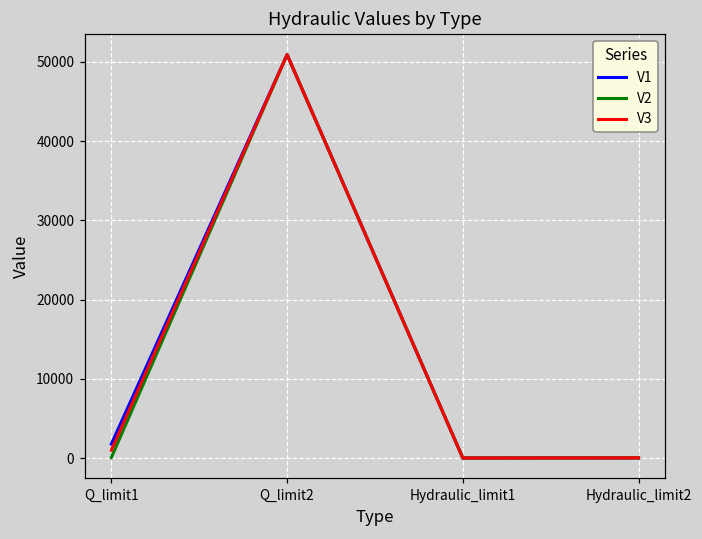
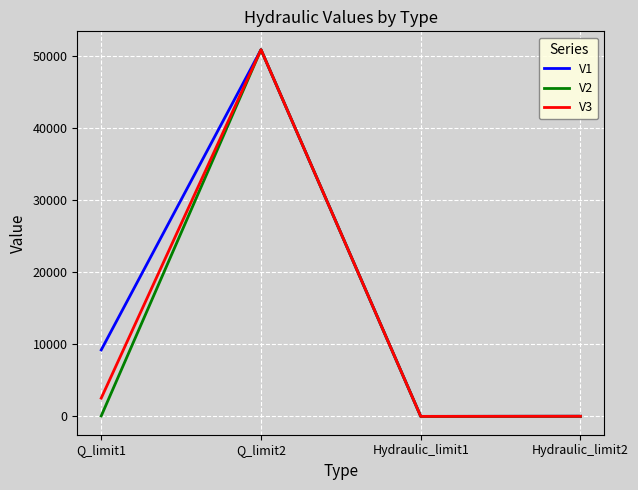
  {
    "V1": {
-     "Q_limit1": 2000
+     "Q_limit1": 9000
    },
    "V2": {
      "Q_limit1": 0
    },
    "V3": {
-     "Q_limit1": 1000
+     "Q_limit1": 3000
    }
  }
